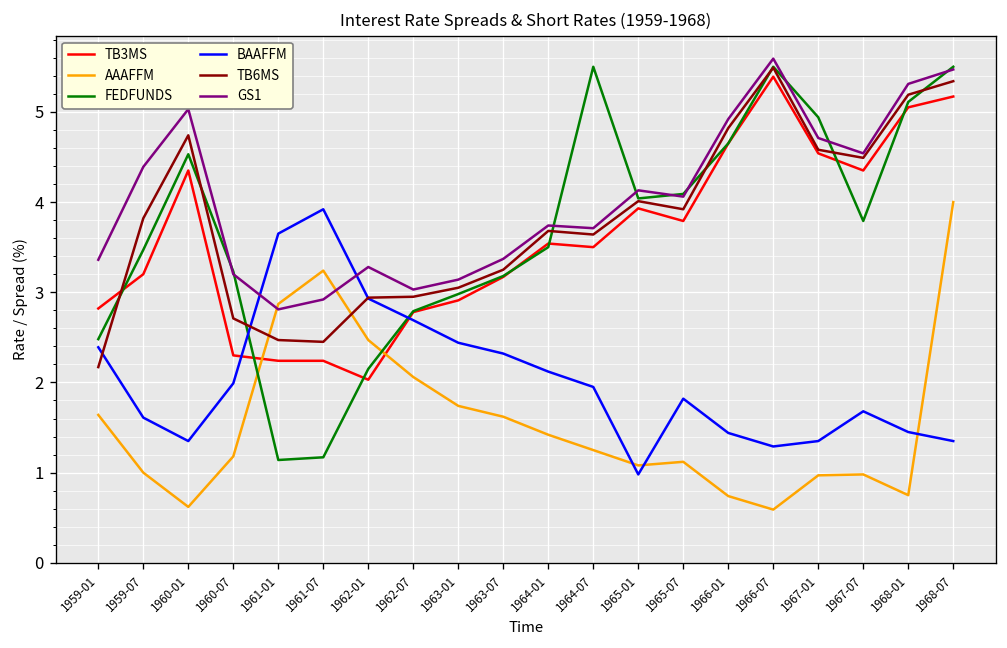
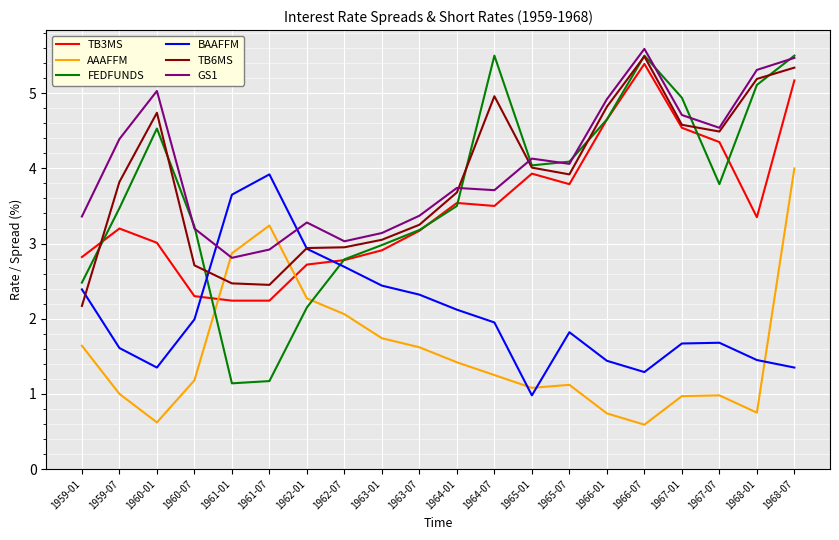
  {
    "TB3MS": {
      "1959-01": 2.8,
      "1959-07": 3.2,
-     "1960-01": 4.4,
+     "1960-01": 3.0,
      "1960-07": 2.3,
      "1961-01": 2.2,
      "1961-07": 2.2,
-     "1962-01": 2.0,
+     "1962-01": 2.7,
      "1963-01": 2.9,
      "1964-01": 3.5,
      "1964-07": 3.5,
      "1965-01": 3.9,
      "1965-07": 3.8,
      "1966-07": 5.4,
      "1967-01": 4.5,
      "1967-07": 4.4,
-     "1968-01": 5.1,
+     "1968-01": 3.4,
      "1968-07": 5.2
    },
    "AAAFFM": {
      "1959-01": 1.6,
      "1959-07": 1.0,
      "1960-01": 0.6,
      "1960-07": 1.2,
      "1961-01": 2.9,
      "1961-07": 3.2,
-     "1962-01": 2.5,
+     "1962-01": 2.3,
      "1962-07": 2.1,
      "1963-01": 1.7,
      "1963-07": 1.6,
      "1964-01": 1.4,
      "1964-07": 1.3,
      "1965-01": 1.1,
      "1965-07": 1.1,
      "1966-01": 0.7,
      "1966-07": 0.6,
      "1967-01": 1.0,
      "1967-07": 1.0,
      "1968-01": 0.8,
      "1968-07": 4.0
    },
    "FEDFUNDS": {
      "1959-01": 2.5,
      "1959-07": 3.5,
      "1960-01": 4.5,
      "1961-01": 1.1,
      "1961-07": 1.2,
      "1962-01": 2.2,
      "1963-01": 3.0,
      "1964-01": 3.5,
      "1964-07": 5.5,
      "1967-01": 4.9,
      "1967-07": 3.8,
      "1968-01": 5.1
    },
    "BAAFFM": {
      "1959-01": 2.4,
      "1959-07": 1.6,
      "1960-01": 1.4,
      "1960-07": 2.0,
      "1961-01": 3.7,
      "1961-07": 3.9,
      "1962-07": 2.7,
      "1963-01": 2.4,
      "1963-07": 2.3,
      "1964-01": 2.1,
      "1964-07": 2.0,
      "1965-01": 1.0,
      "1965-07": 1.8,
      "1966-01": 1.4,
      "1966-07": 1.3,
-     "1967-01": 1.4,
+     "1967-01": 1.7,
      "1967-07": 1.7,
      "1968-01": 1.5,
      "1968-07": 1.4
    },
    "TB6MS": {
      "1959-01": 2.2,
      "1959-07": 3.8,
      "1960-01": 4.7,
      "1960-07": 2.7,
      "1961-01": 2.5,
      "1961-07": 2.5,
      "1962-07": 3.0,
      "1963-01": 3.1,
      "1963-07": 3.3,
      "1964-01": 3.7,
-     "1964-07": 3.6,
+     "1964-07": 5.0,
      "1965-07": 3.9,
      "1966-01": 4.8,
      "1967-01": 4.6,
      "1967-07": 4.5,
      "1968-01": 5.2,
      "1968-07": 5.3
    },
    "GS1": {
      "1959-01": 3.4,
      "1959-07": 4.4,
      "1960-01": 5.0,
      "1961-01": 2.8,
      "1961-07": 2.9,
      "1962-01": 3.3,
      "1962-07": 3.0,
      "1963-01": 3.1,
      "1963-07": 3.4,
      "1964-01": 3.7,
      "1964-07": 3.7,
      "1965-01": 4.1,
      "1966-01": 4.9,
      "1966-07": 5.6,
      "1967-01": 4.7,
      "1967-07": 4.5,
      "1968-01": 5.3
    }
  }
